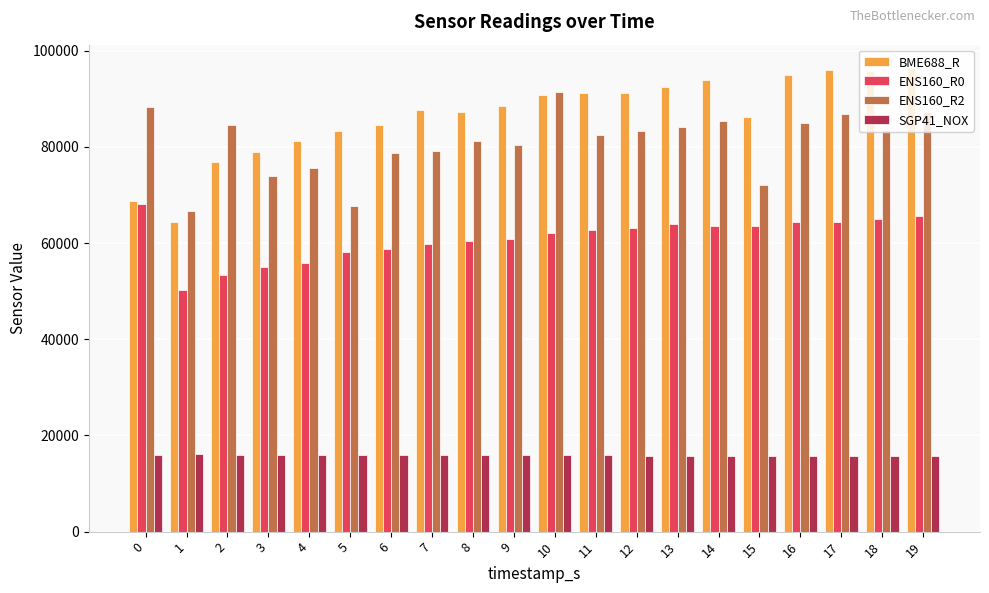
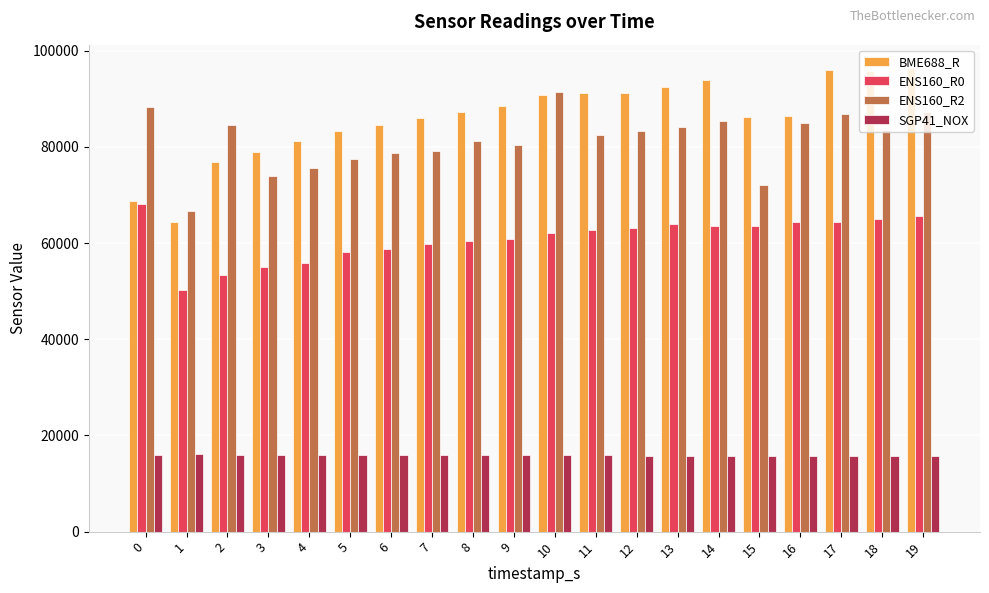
  {
    "BME688_R": {
      "0": 69000,
      "1": 64000,
      "2": 77000,
      "3": 79000,
      "4": 81000,
      "5": 83000,
      "6": 85000,
-     "7": 88000,
+     "7": 86000,
      "8": 87000,
      "9": 88000,
      "10": 91000,
      "11": 91000,
      "12": 91000,
      "13": 92000,
      "14": 94000,
      "15": 86000,
-     "16": 95000,
+     "16": 86000,
      "17": 96000
    },
    "ENS160_R2": {
      "0": 88000,
      "1": 67000,
      "2": 85000,
      "3": 74000,
      "4": 76000,
-     "5": 68000,
+     "5": 78000,
      "6": 79000,
      "7": 79000,
      "8": 81000,
      "9": 80000,
      "10": 91000,
      "11": 83000,
      "12": 83000,
      "13": 84000,
      "14": 85000,
      "15": 72000,
      "16": 85000,
      "17": 87000
    }
  }
